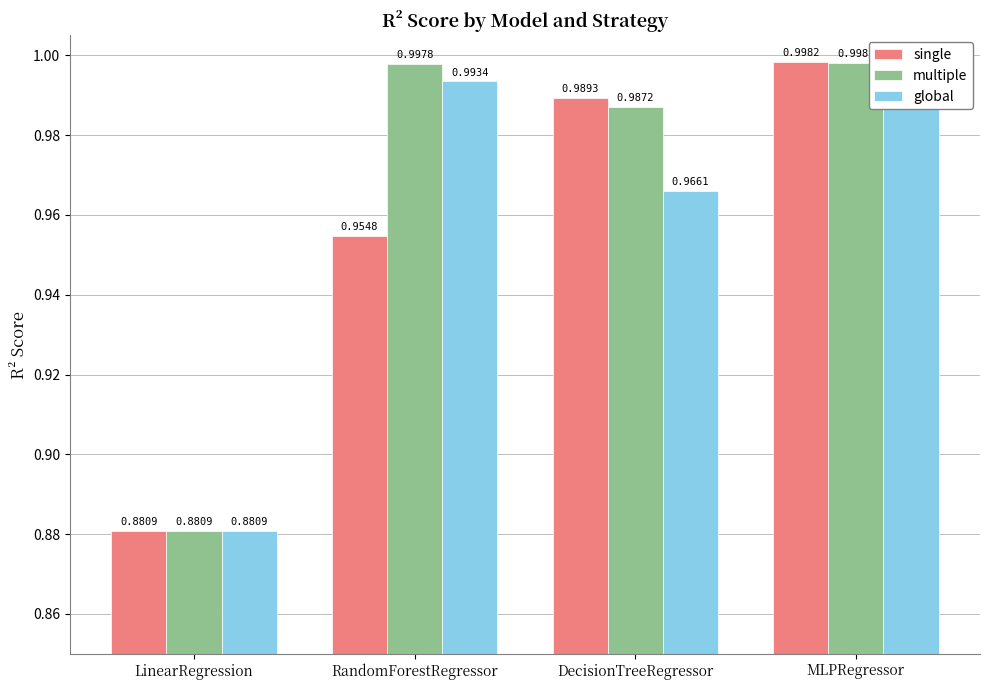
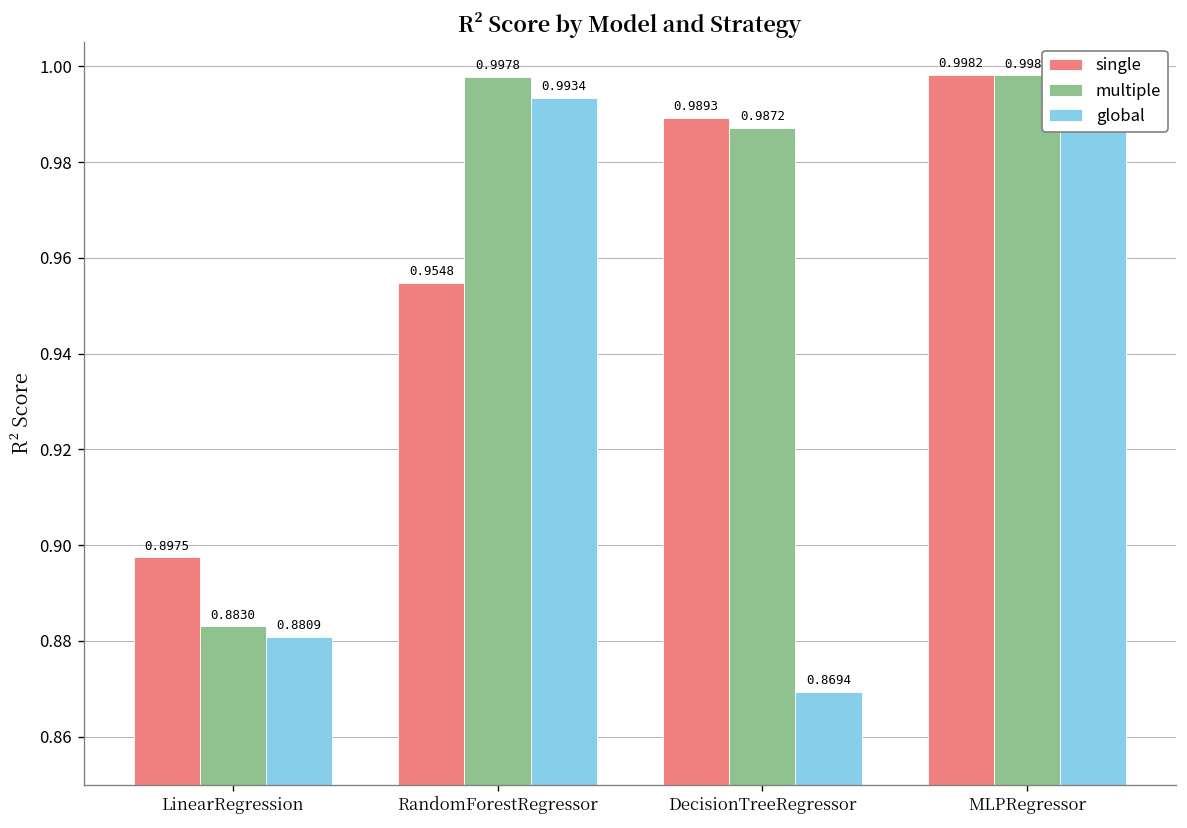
  {
    "single": {
-     "LinearRegression": 0.8809,
+     "LinearRegression": 0.8975,
      "RandomForestRegressor": 0.9548,
      "DecisionTreeRegressor": 0.9893,
      "MLPRegressor": 0.9982
    },
    "multiple": {
-     "LinearRegression": 0.8809,
+     "LinearRegression": 0.8830,
      "RandomForestRegressor": 0.9978,
      "DecisionTreeRegressor": 0.9872
    },
    "global": {
      "LinearRegression": 0.8809,
      "RandomForestRegressor": 0.9934,
-     "DecisionTreeRegressor": 0.9661
+     "DecisionTreeRegressor": 0.8694
    }
  }
